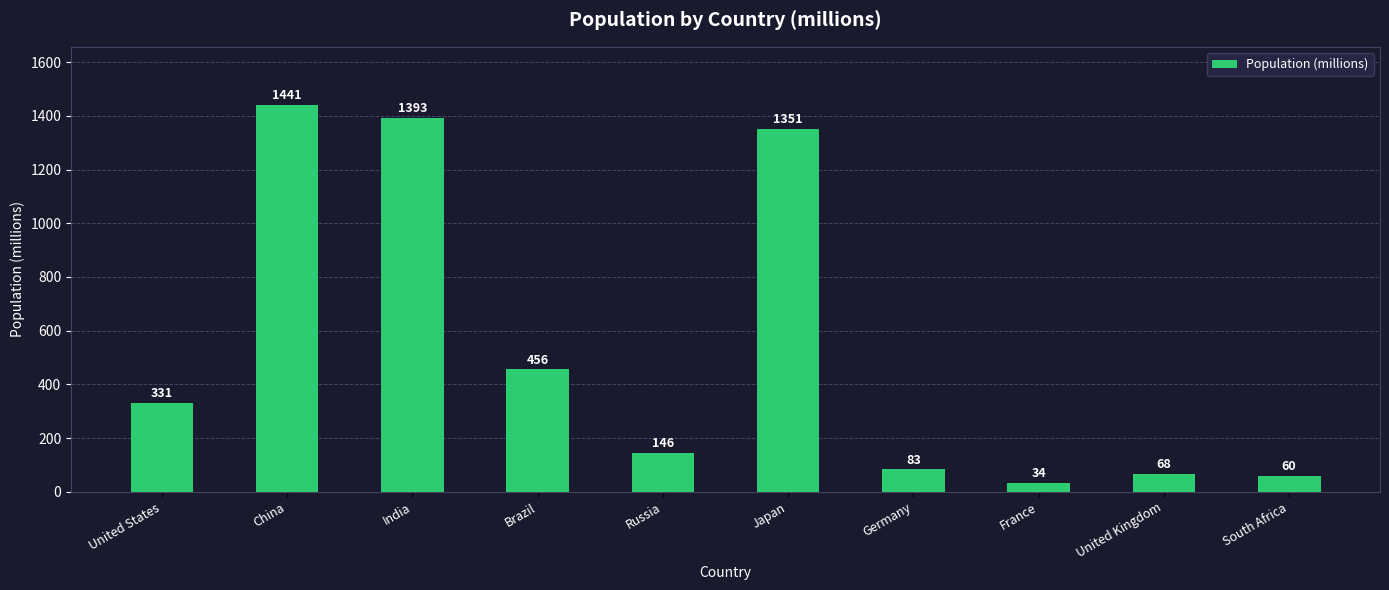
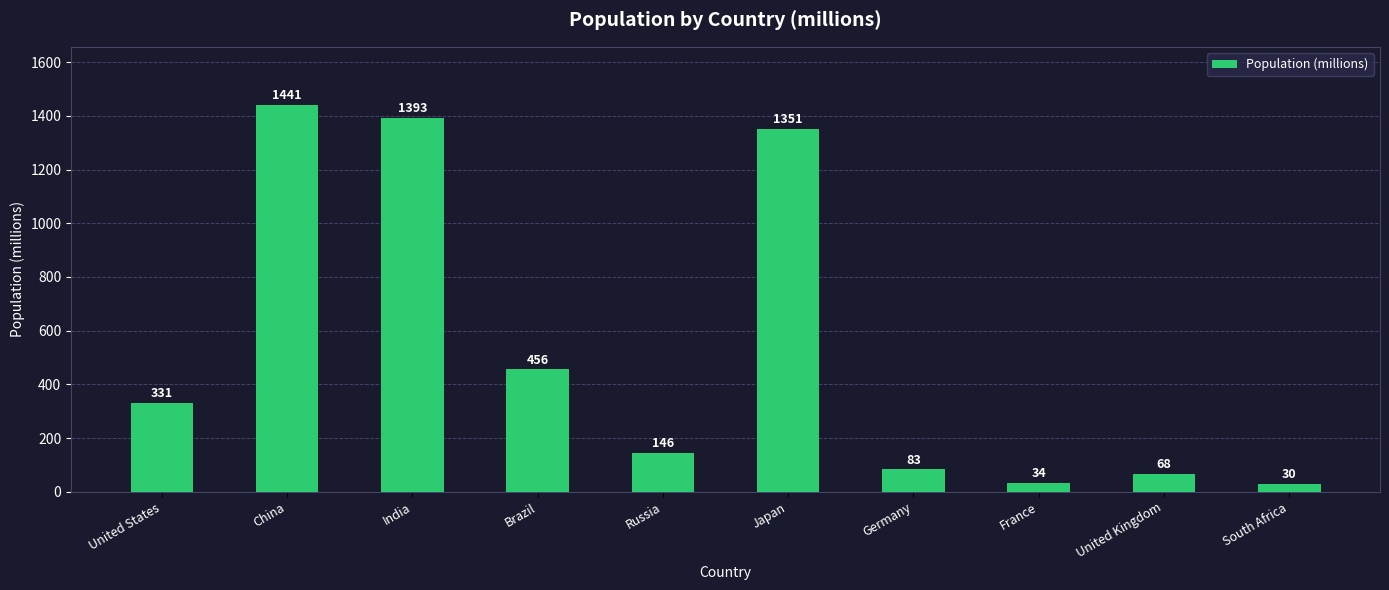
  {
    "United States": 331,
    "China": 1441,
    "India": 1393,
    "Brazil": 456,
    "Russia": 146,
    "Japan": 1351,
    "Germany": 83,
    "France": 34,
    "United Kingdom": 68,
-   "South Africa": 60
+   "South Africa": 30
  }
